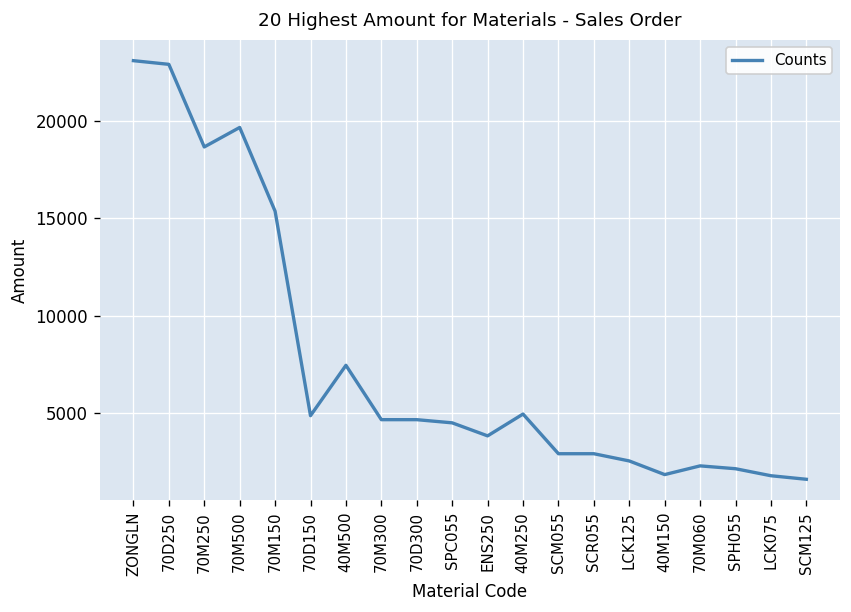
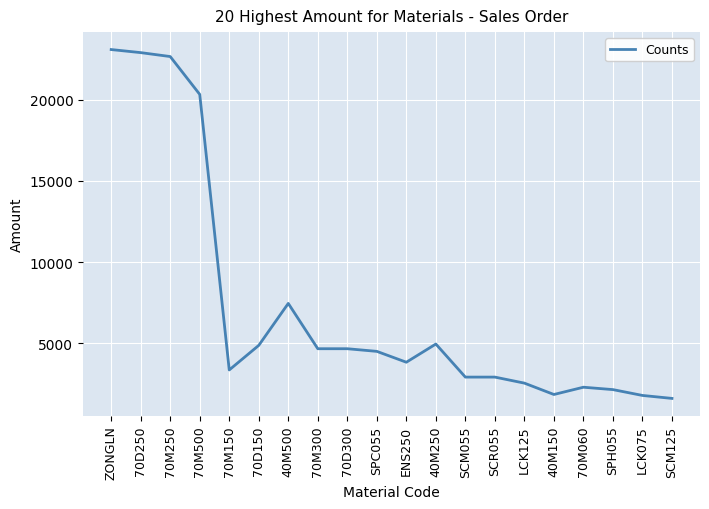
  {
    "ZONGLN": 23100,
    "70D250": 22900,
-   "70M250": 18700,
-   "70M500": 19700,
-   "70M150": 15400,
+   "70M250": 22700,
+   "70M500": 20300,
+   "70M150": 3400,
    "70D150": 4900,
    "40M500": 7500,
    "70M300": 4700,
    "70D300": 4700,
    "SPC055": 4500,
    "ENS250": 3800,
    "40M250": 5000,
    "SCM055": 2900,
    "SCR055": 2900,
    "LCK125": 2500,
    "40M150": 1800,
    "70M060": 2300,
    "SPH055": 2100,
    "LCK075": 1800,
    "SCM125": 1600
  }
